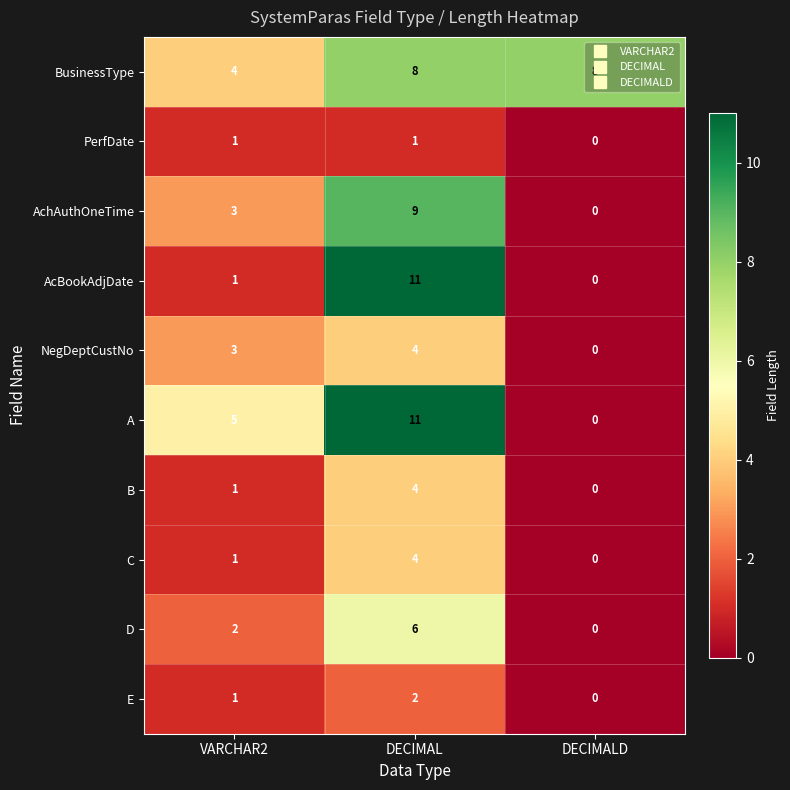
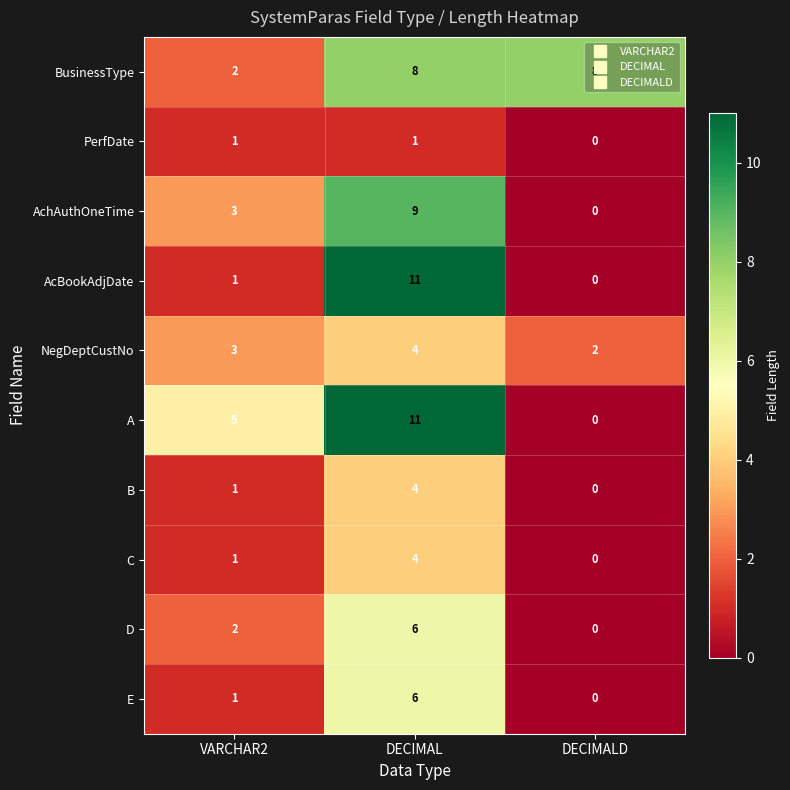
  {
    "BusinessType": {
-     "VARCHAR2": 4,
+     "VARCHAR2": 2,
      "DECIMAL": 8
    },
    "PerfDate": {
      "VARCHAR2": 1,
      "DECIMAL": 1,
      "DECIMALD": 0
    },
    "AchAuthOneTime": {
      "VARCHAR2": 3,
      "DECIMAL": 9,
      "DECIMALD": 0
    },
    "AcBookAdjDate": {
      "VARCHAR2": 1,
      "DECIMAL": 11,
      "DECIMALD": 0
    },
    "NegDeptCustNo": {
      "VARCHAR2": 3,
      "DECIMAL": 4,
-     "DECIMALD": 0
+     "DECIMALD": 2
    },
    "A": {
      "VARCHAR2": 5,
      "DECIMAL": 11,
      "DECIMALD": 0
    },
    "B": {
      "VARCHAR2": 1,
      "DECIMAL": 4,
      "DECIMALD": 0
    },
    "C": {
      "VARCHAR2": 1,
      "DECIMAL": 4,
      "DECIMALD": 0
    },
    "D": {
      "VARCHAR2": 2,
      "DECIMAL": 6,
      "DECIMALD": 0
    },
    "E": {
      "VARCHAR2": 1,
-     "DECIMAL": 2,
+     "DECIMAL": 6,
      "DECIMALD": 0
    }
  }
